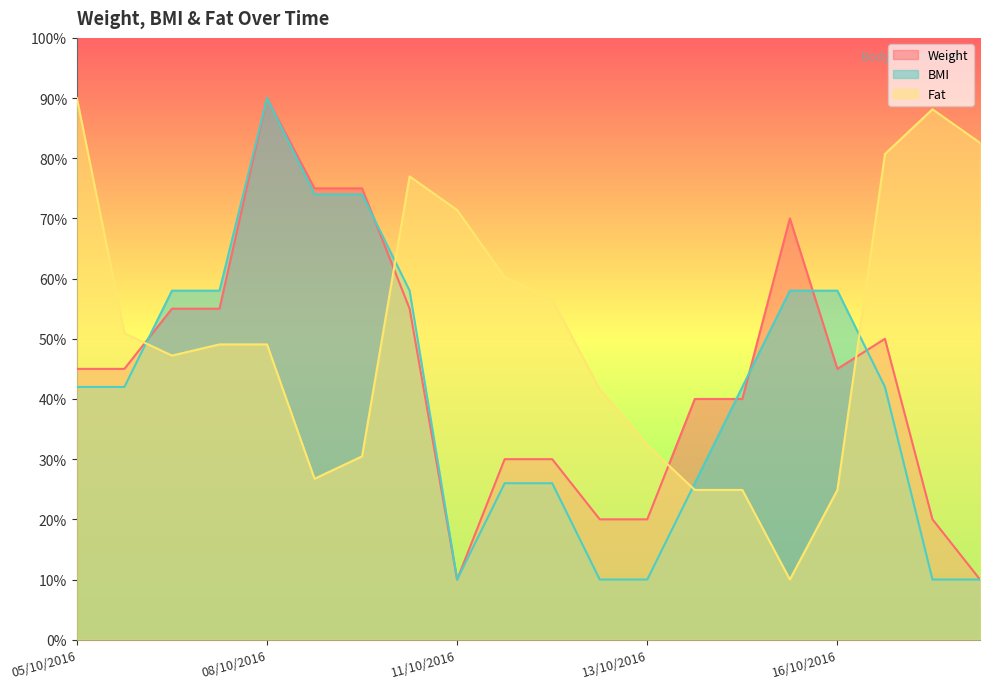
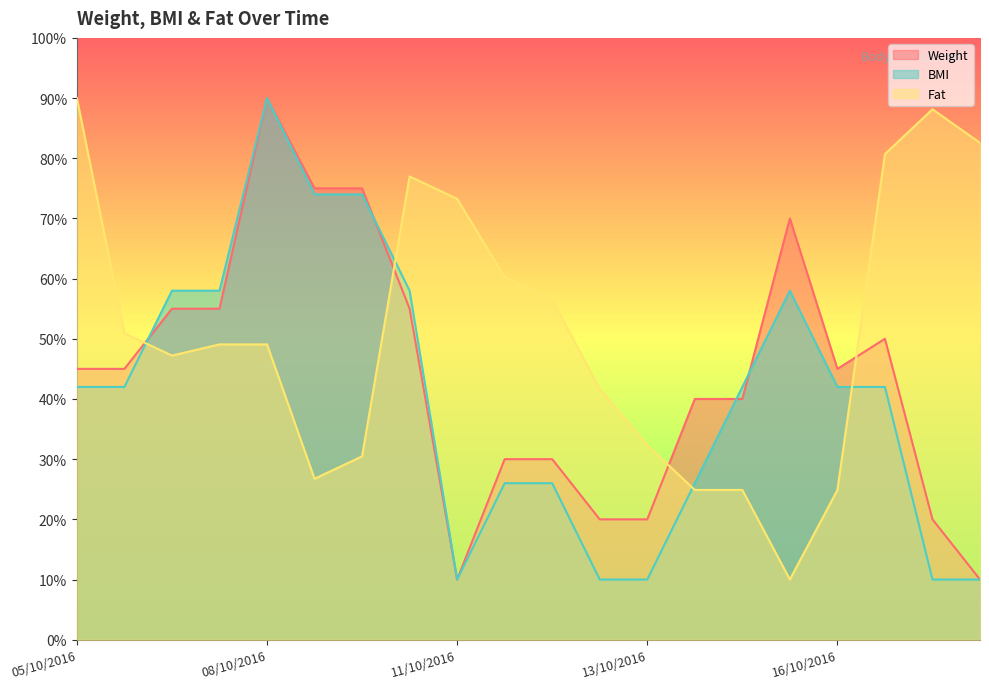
  {
    "Weight": {
      "16/10/2016": "45%"
    },
    "BMI": {
-     "16/10/2016": "58%"
+     "16/10/2016": "42%"
    },
    "Fat": {
-     "11/10/2016": "71%",
+     "11/10/2016": "73%",
      "16/10/2016": "25%"
    }
  }
